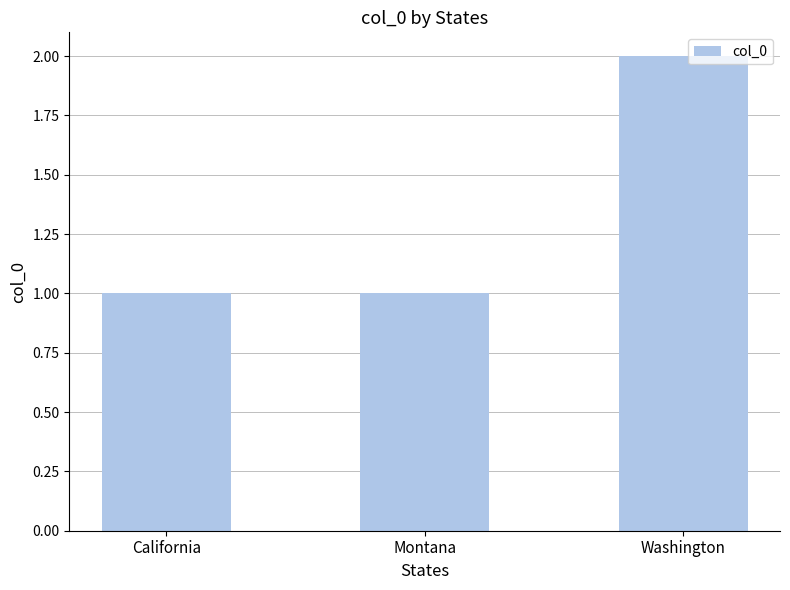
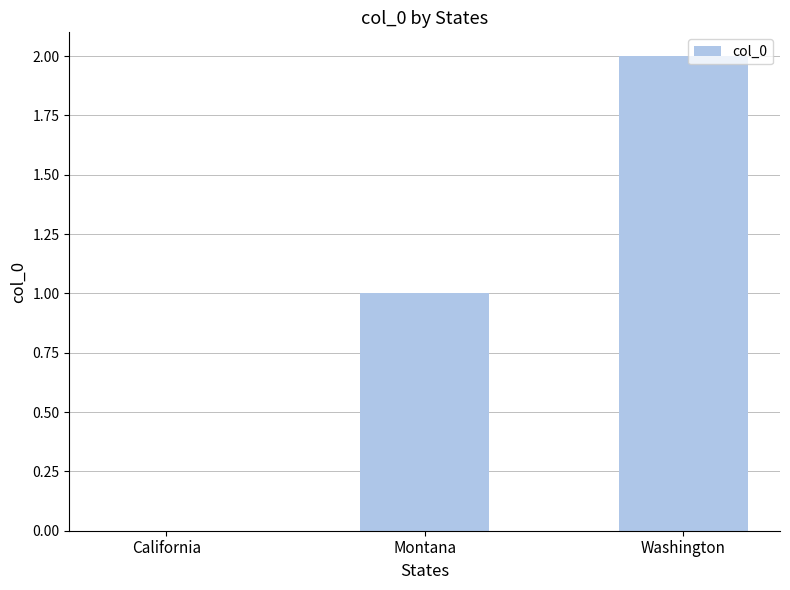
  {
-   "California": 1,
+   "California": 0,
    "Montana": 1,
    "Washington": 2
  }
